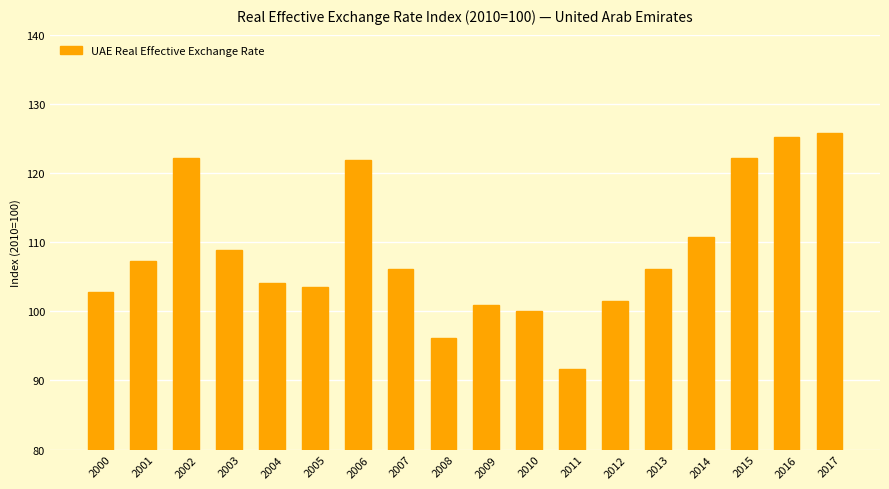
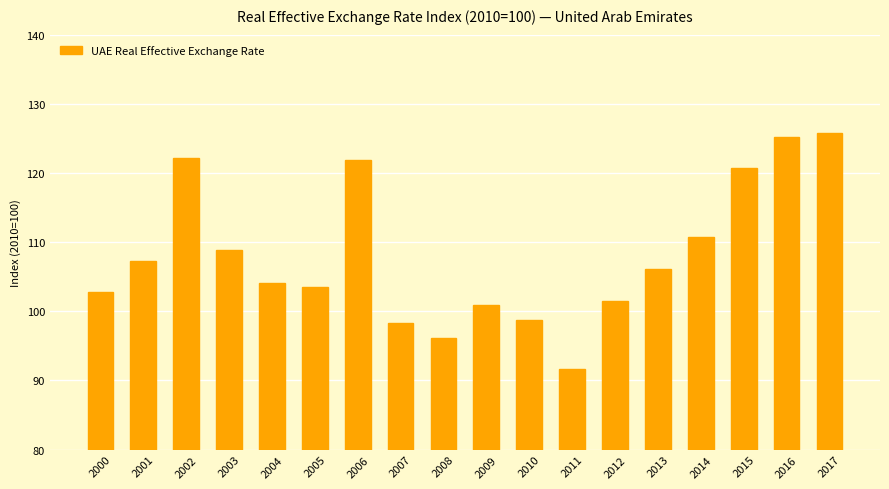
  {
    "2000": 103,
    "2001": 107,
    "2002": 122,
    "2003": 109,
    "2004": 104,
    "2005": 103,
    "2006": 122,
-   "2007": 106,
+   "2007": 98,
    "2008": 96,
    "2009": 101,
-   "2010": 100,
+   "2010": 99,
    "2011": 92,
    "2012": 102,
    "2013": 106,
    "2014": 111,
-   "2015": 122,
+   "2015": 121,
    "2016": 125,
    "2017": 126
  }
